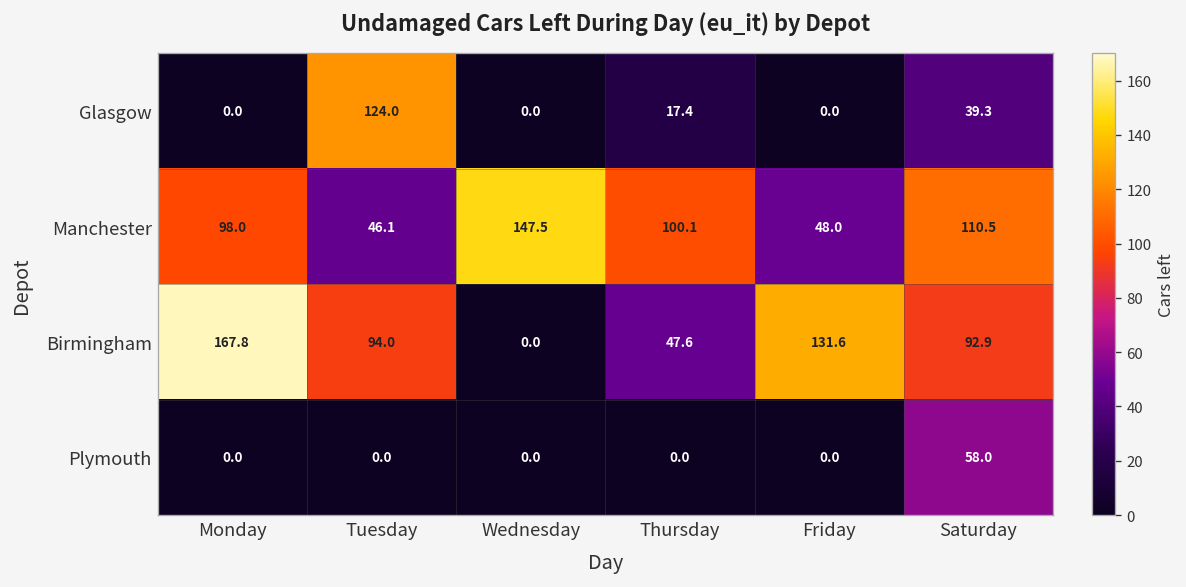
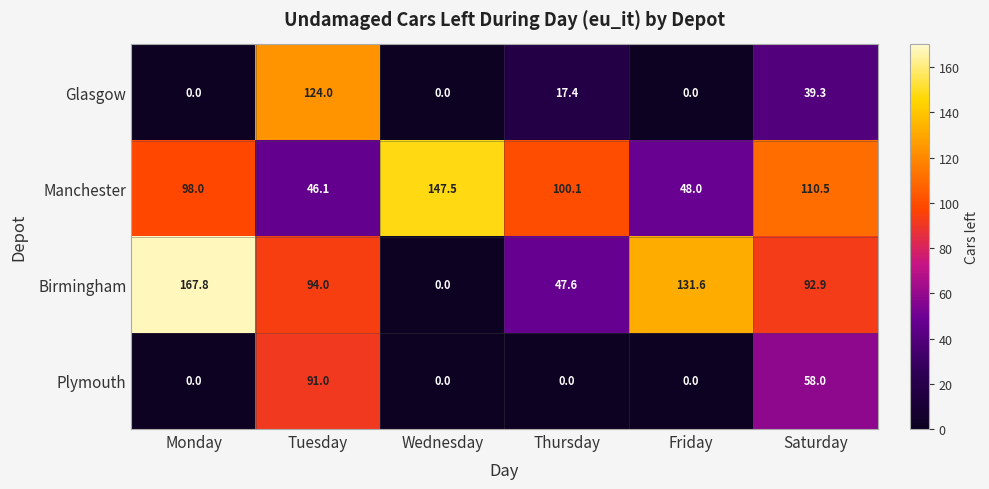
  {
    "Glasgow": {
      "Monday": 0.0,
      "Tuesday": 124.0,
      "Wednesday": 0.0,
      "Thursday": 17.4,
      "Friday": 0.0,
      "Saturday": 39.3
    },
    "Manchester": {
      "Monday": 98.0,
      "Tuesday": 46.1,
      "Wednesday": 147.5,
      "Thursday": 100.1,
      "Friday": 48.0,
      "Saturday": 110.5
    },
    "Birmingham": {
      "Monday": 167.8,
      "Tuesday": 94.0,
      "Wednesday": 0.0,
      "Thursday": 47.6,
      "Friday": 131.6,
      "Saturday": 92.9
    },
    "Plymouth": {
      "Monday": 0.0,
-     "Tuesday": 0.0,
+     "Tuesday": 91.0,
      "Wednesday": 0.0,
      "Thursday": 0.0,
      "Friday": 0.0,
      "Saturday": 58.0
    }
  }
